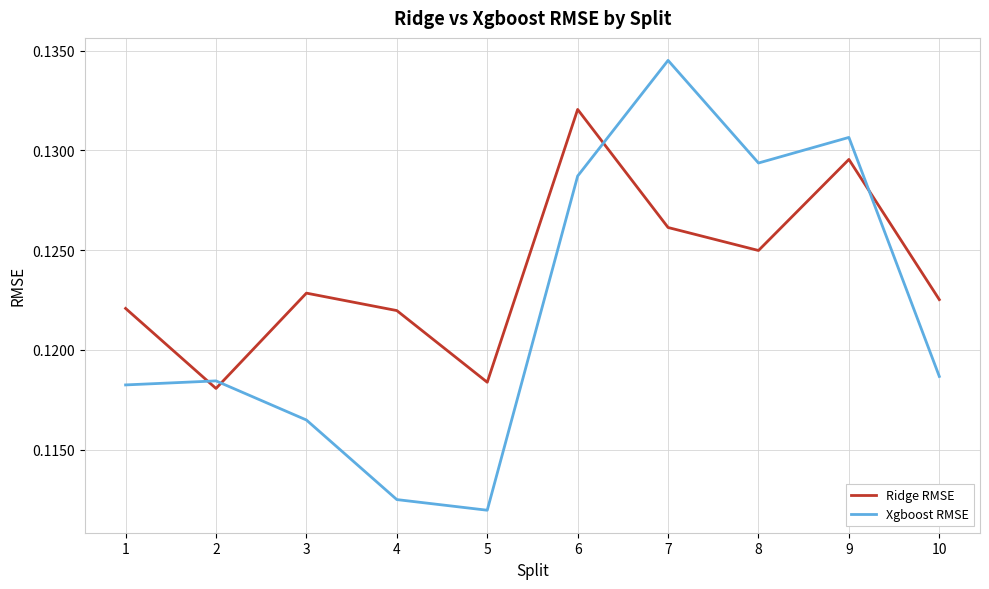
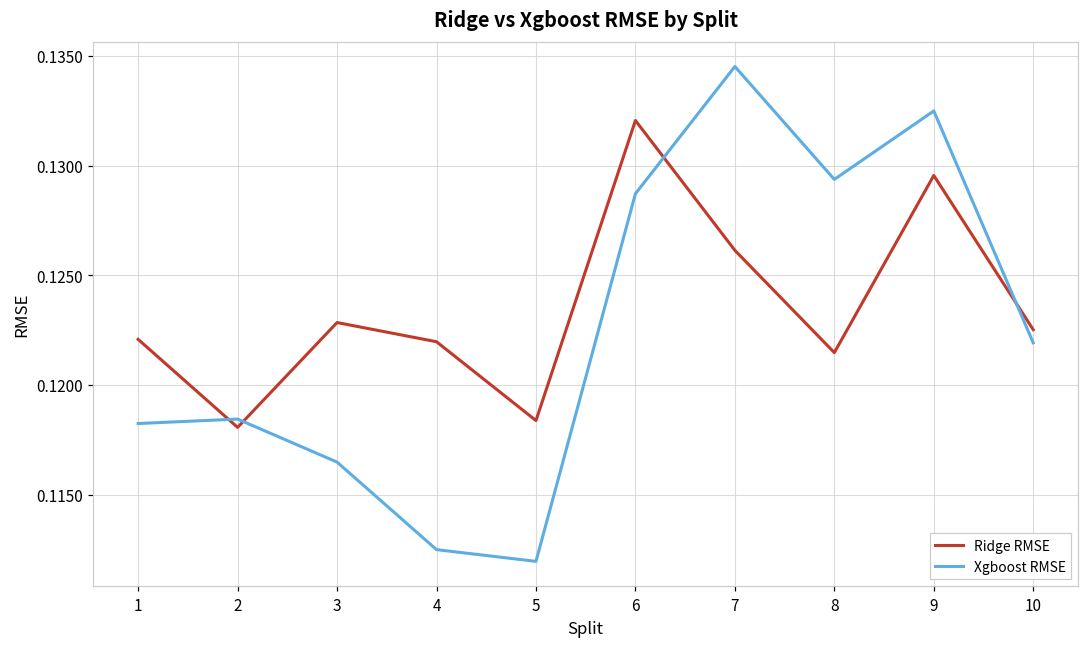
  {
    "Ridge RMSE": {
      "1": 0.1221,
      "2": 0.1181,
      "3": 0.1228,
      "4": 0.1220,
      "5": 0.1184,
      "6": 0.1321,
      "7": 0.1261,
-     "8": 0.1250,
+     "8": 0.1215,
      "9": 0.1295,
      "10": 0.1225
    },
    "Xgboost RMSE": {
      "1": 0.1182,
      "2": 0.1184,
      "3": 0.1165,
      "4": 0.1125,
      "5": 0.1120,
      "6": 0.1287,
      "7": 0.1345,
      "8": 0.1294,
-     "9": 0.1307,
-     "10": 0.1187
+     "9": 0.1325,
+     "10": 0.1219
    }
  }
